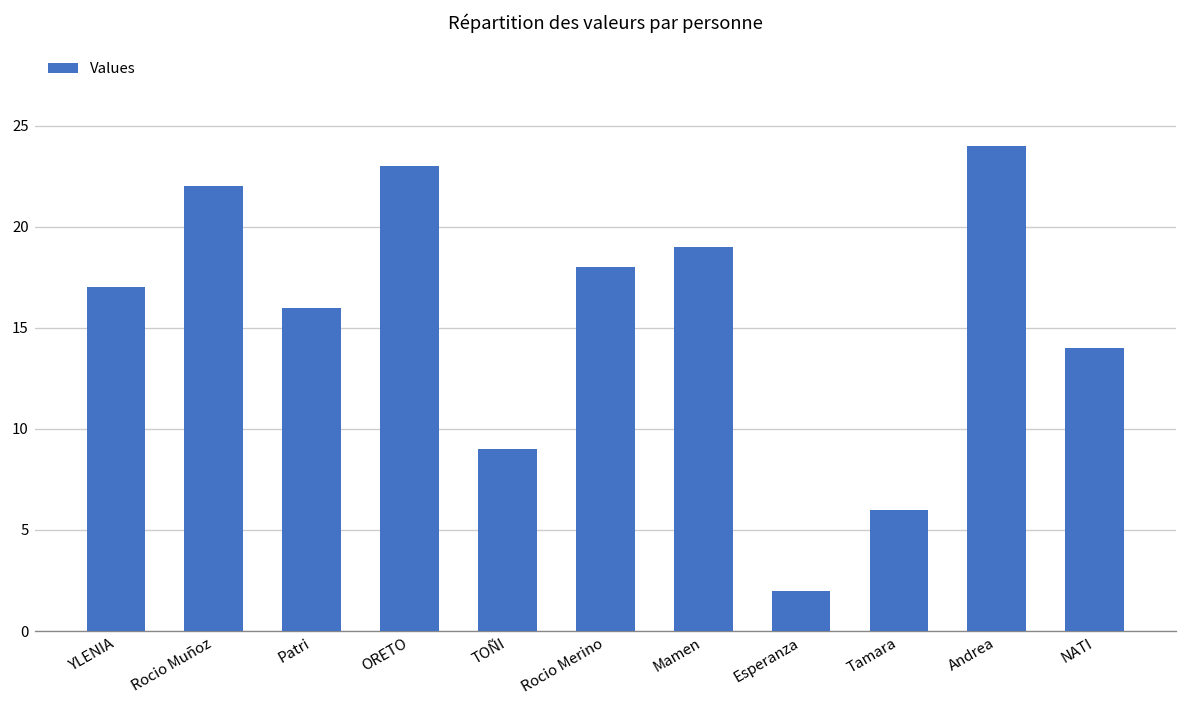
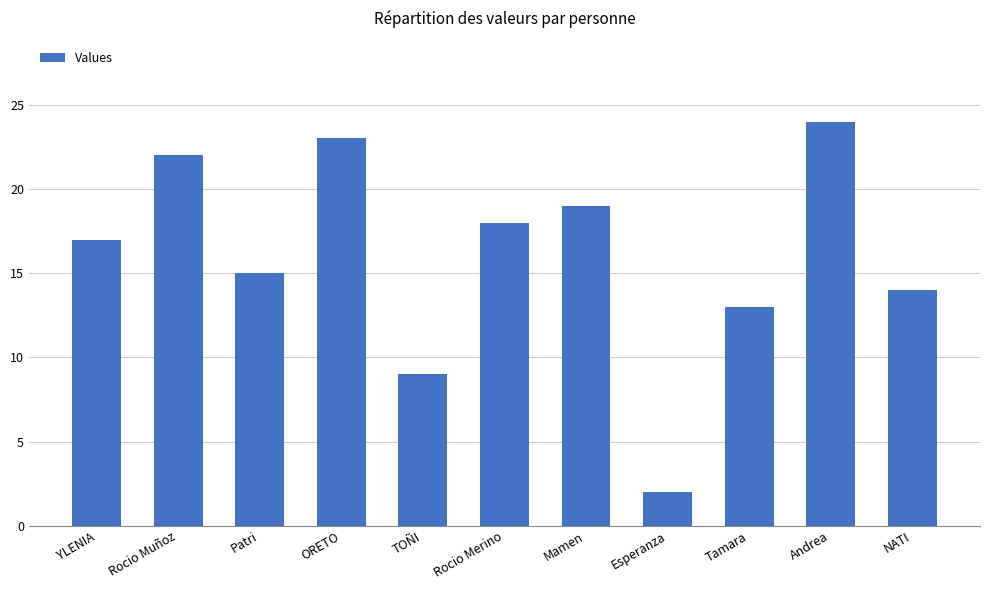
  {
    "YLENIA": 17,
    "Rocio Muñoz": 22,
-   "Patri": 16,
+   "Patri": 15,
    "ORETO": 23,
    "TOÑI": 9,
    "Rocio Merino": 18,
    "Mamen": 19,
    "Esperanza": 2,
-   "Tamara": 6,
+   "Tamara": 13,
    "Andrea": 24,
    "NATI": 14
  }
